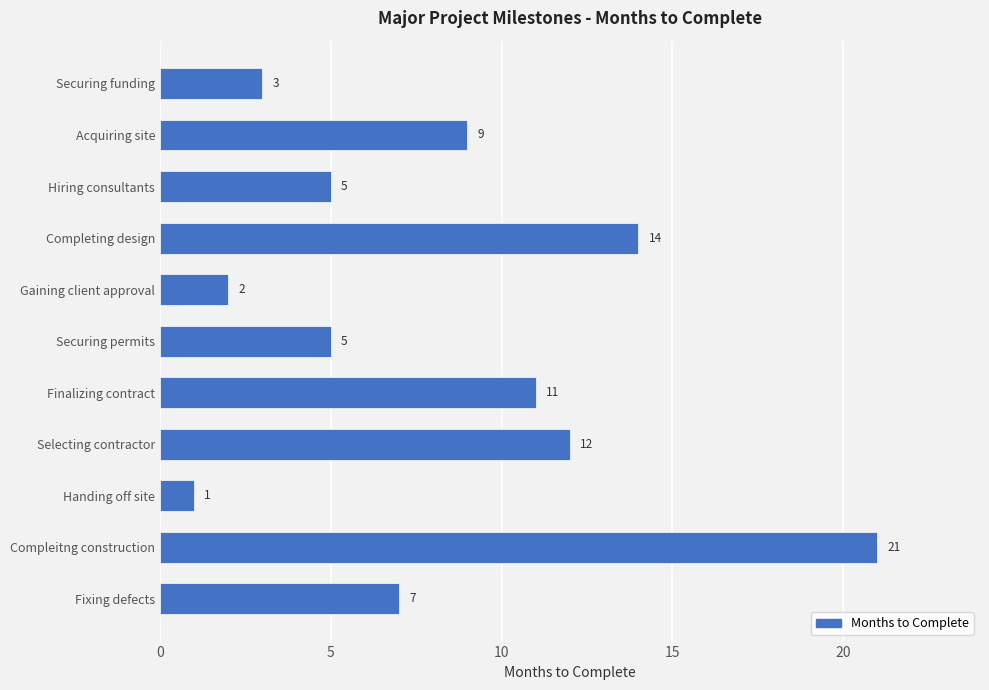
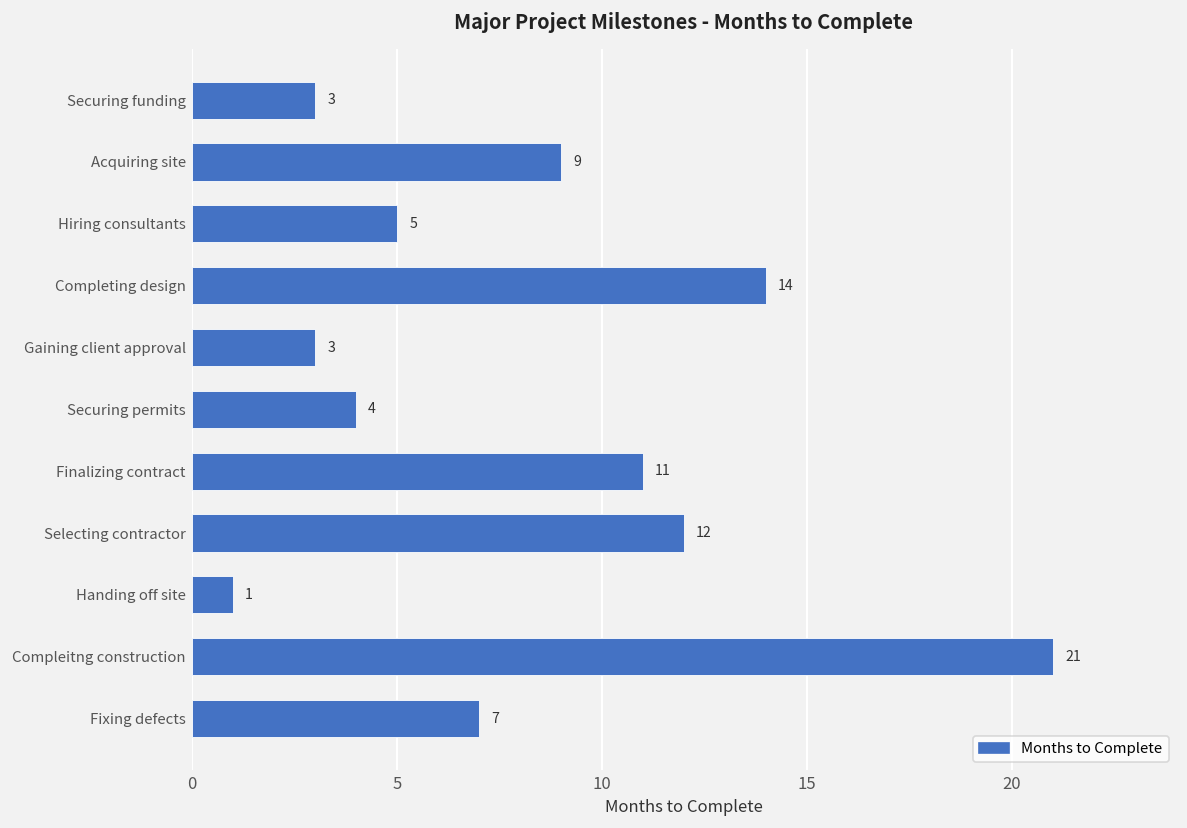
  {
    "Securing funding": 3,
    "Acquiring site": 9,
    "Hiring consultants": 5,
    "Completing design": 14,
-   "Gaining client approval": 2,
-   "Securing permits": 5,
+   "Gaining client approval": 3,
+   "Securing permits": 4,
    "Finalizing contract": 11,
    "Selecting contractor": 12,
    "Handing off site": 1,
    "Compleitng construction": 21,
    "Fixing defects": 7
  }
